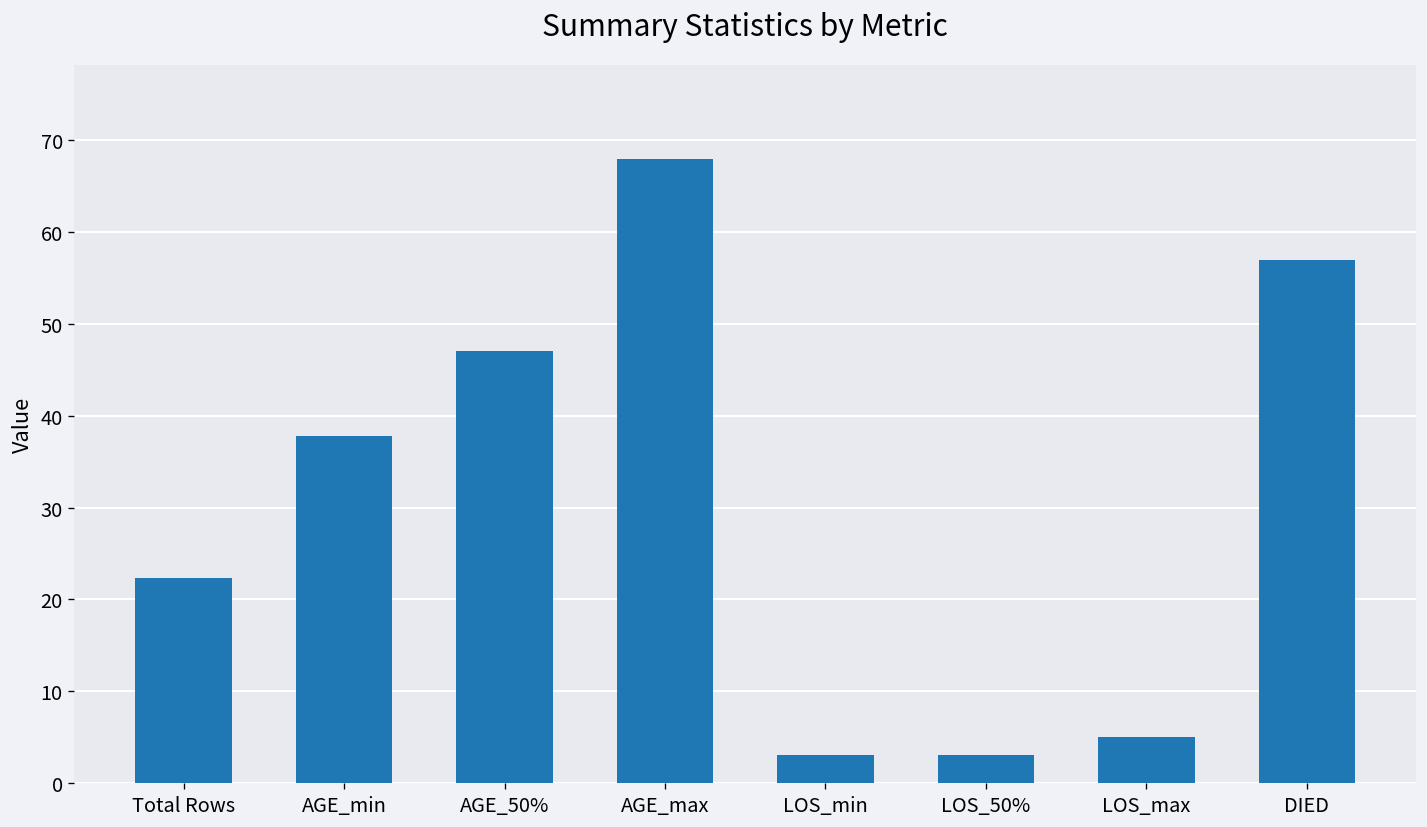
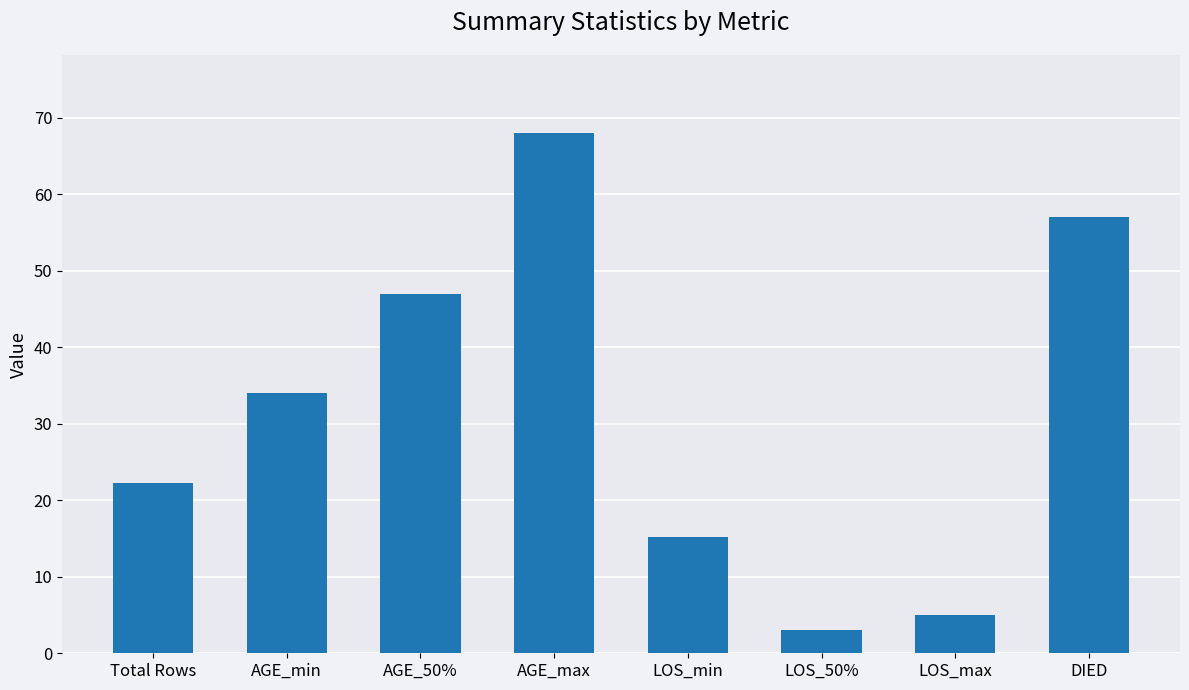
  {
    "Total Rows": 22,
-   "AGE_min": 38,
+   "AGE_min": 34,
    "AGE_50%": 47,
    "AGE_max": 68,
-   "LOS_min": 3,
+   "LOS_min": 15,
    "LOS_50%": 3,
    "LOS_max": 5,
    "DIED": 57
  }
